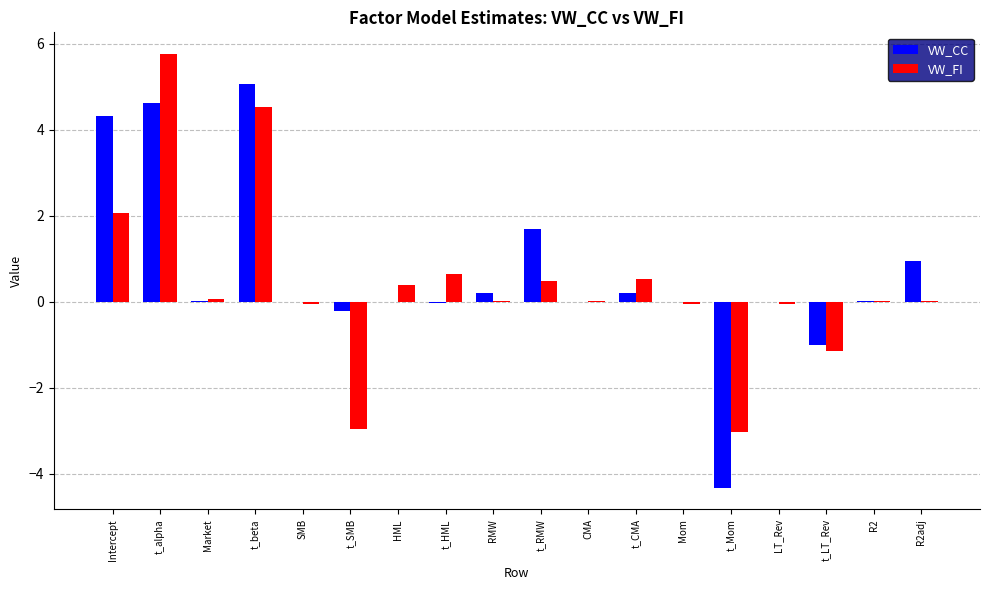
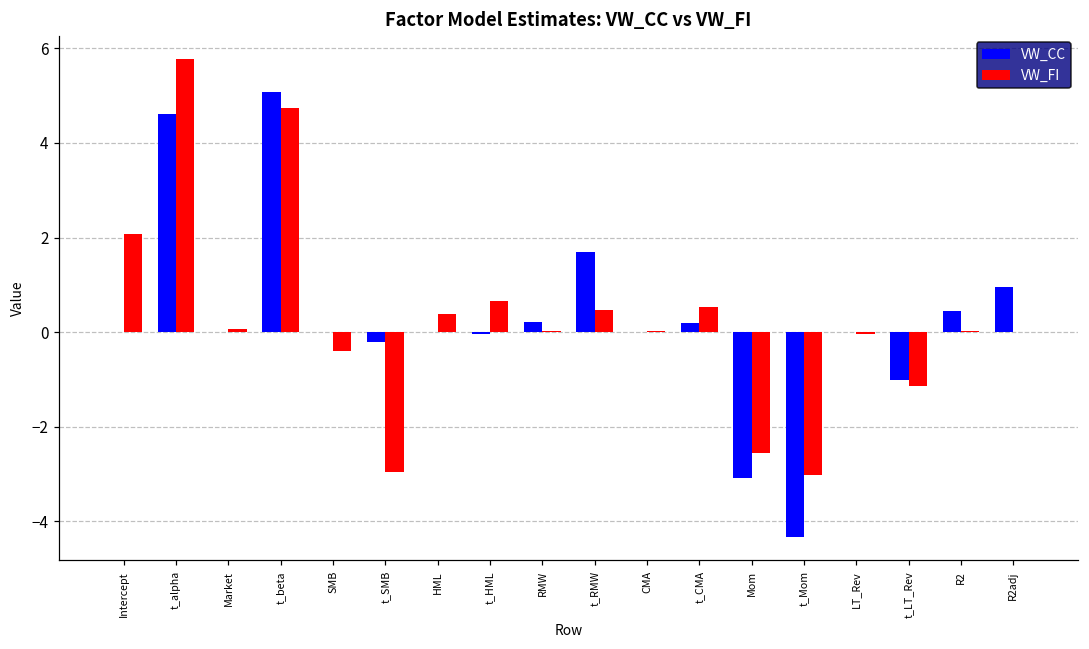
  {
    "VW_CC": {
-     "Intercept": 4.3,
+     "Intercept": 0.0,
      "t_alpha": 4.6,
      "t_beta": 5.1,
      "t_SMB": -0.2,
      "RMW": 0.2,
      "t_RMW": 1.7,
      "t_CMA": 0.2,
-     "Mom": 0.0,
+     "Mom": -3.1,
      "t_Mom": -4.3,
      "t_LT_Rev": -1.0,
-     "R2": 0.0,
+     "R2": 0.4,
      "R2adj": 1.0
    },
    "VW_FI": {
      "Intercept": 2.1,
      "t_alpha": 5.8,
-     "t_beta": 4.5,
-     "SMB": -0.1,
+     "t_beta": 4.7,
+     "SMB": -0.4,
      "t_SMB": -3.0,
      "HML": 0.4,
      "t_HML": 0.7,
      "t_RMW": 0.5,
      "t_CMA": 0.5,
-     "Mom": -0.1,
+     "Mom": -2.5,
      "t_Mom": -3.0,
      "t_LT_Rev": -1.1
    }
  }
